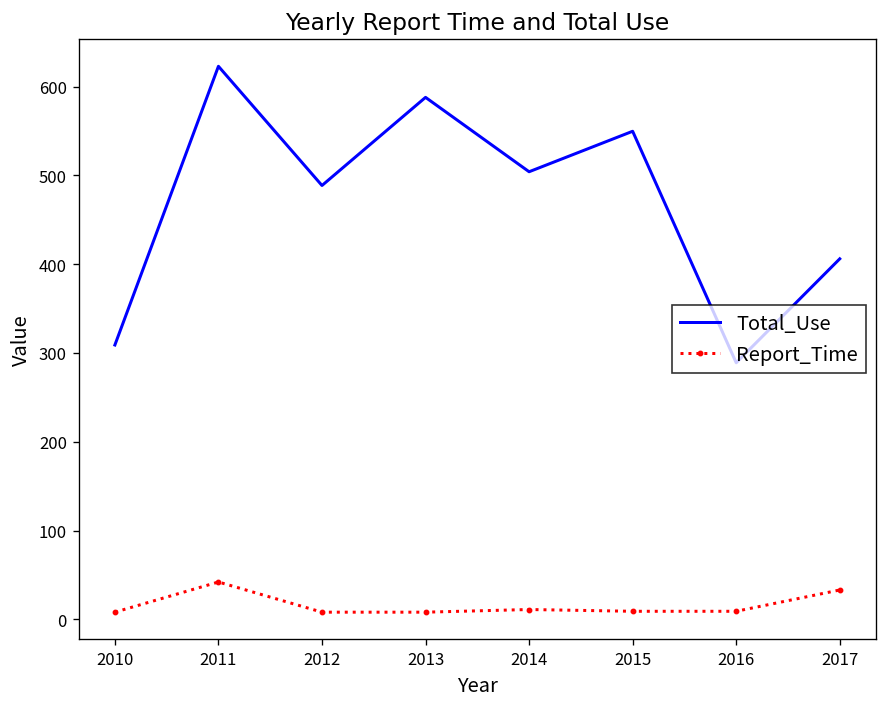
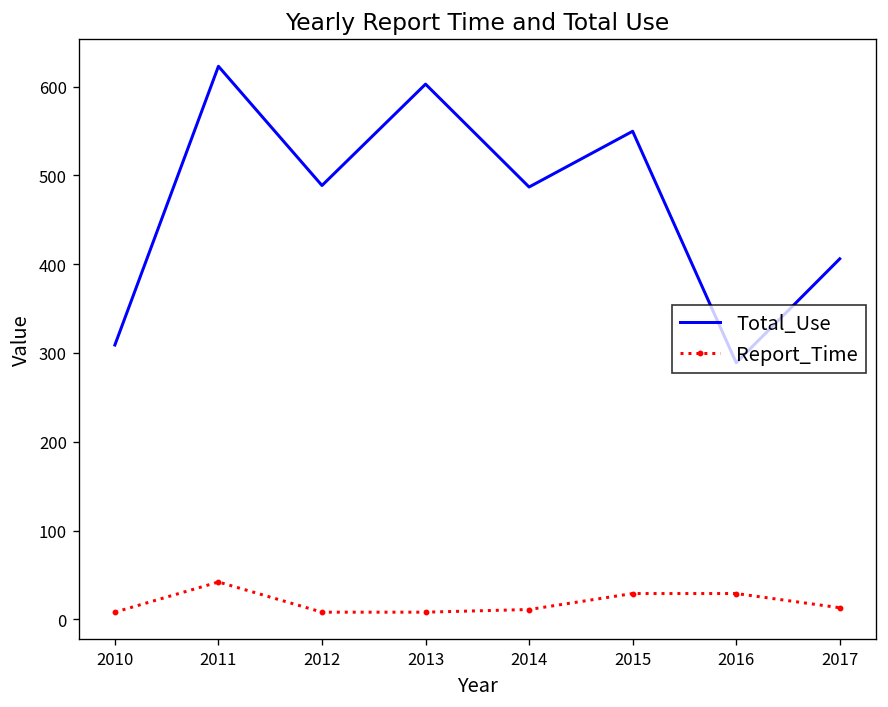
  {
    "Total_Use": {
      "2010": 310,
      "2011": 620,
      "2012": 490,
-     "2013": 590,
-     "2014": 500,
+     "2013": 600,
+     "2014": 490,
      "2015": 550,
      "2017": 410
    },
    "Report_Time": {
      "2010": 10,
      "2011": 40,
      "2012": 10,
      "2013": 10,
      "2014": 10,
-     "2015": 10,
-     "2016": 10,
-     "2017": 30
+     "2015": 30,
+     "2016": 30,
+     "2017": 10
    }
  }
